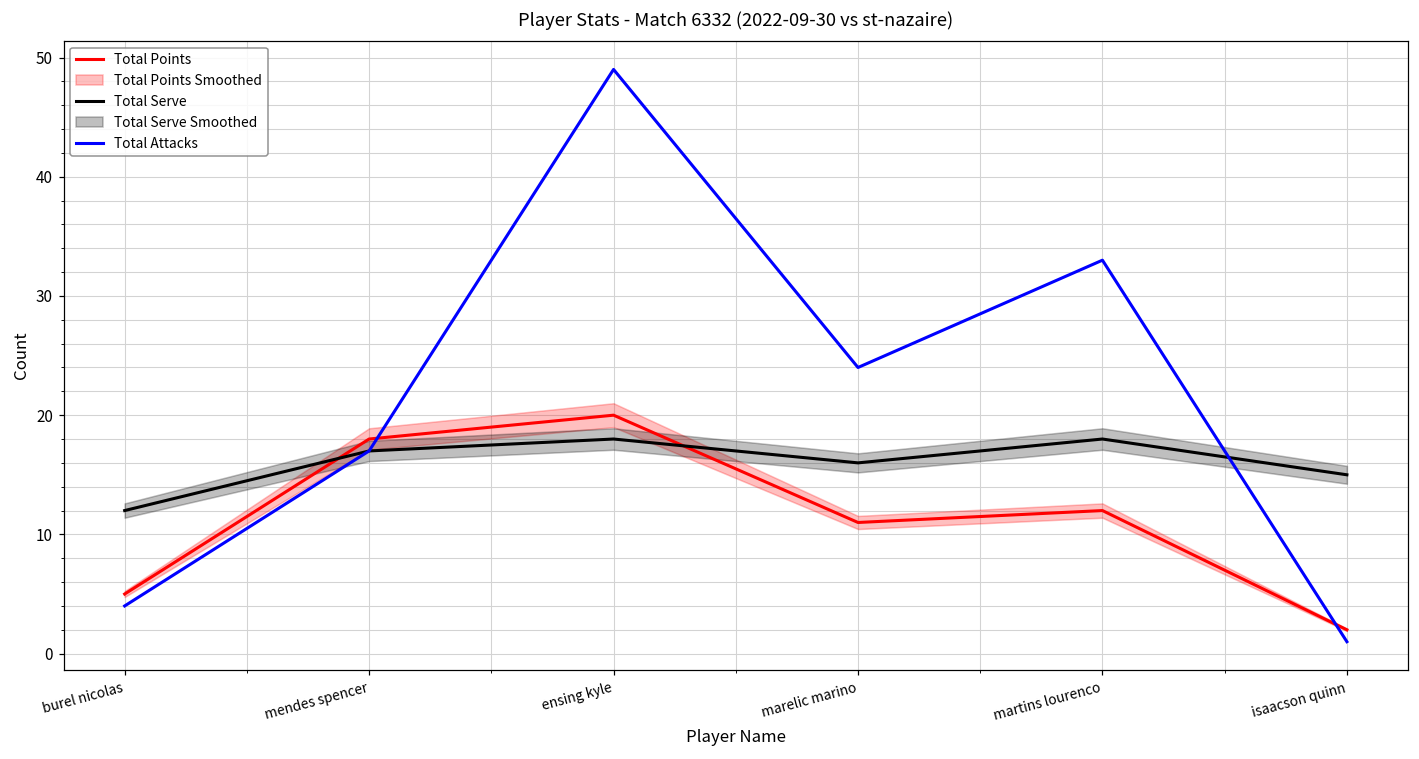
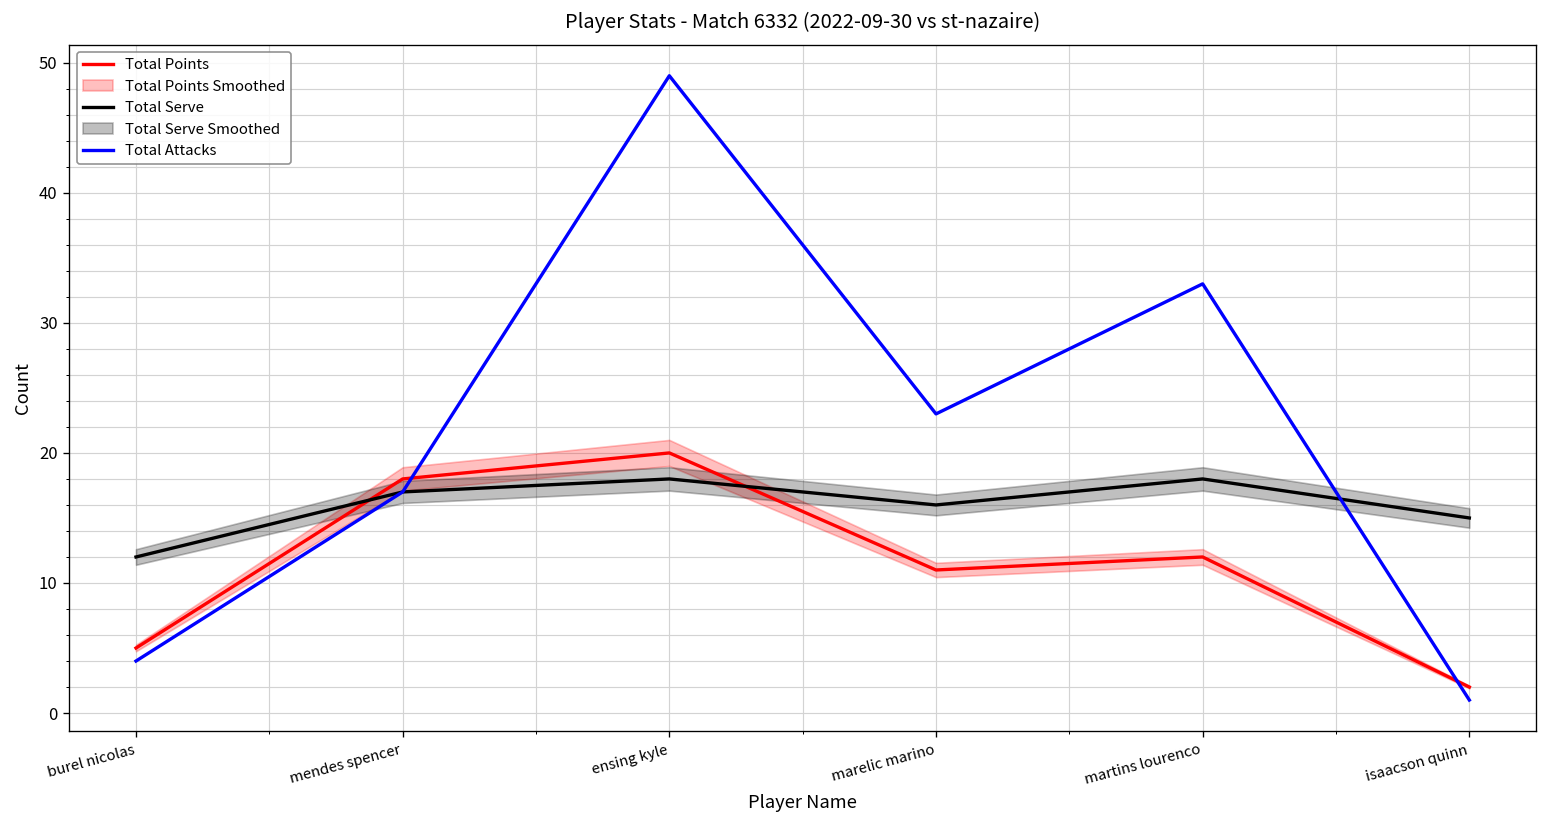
  {
    "Total Attacks": {
      "burel nicolas": 4,
      "ensing kyle": 49,
-     "marelic marino": 24,
+     "marelic marino": 23,
      "martins lourenco": 33,
      "isaacson quinn": 1
    }
  }
